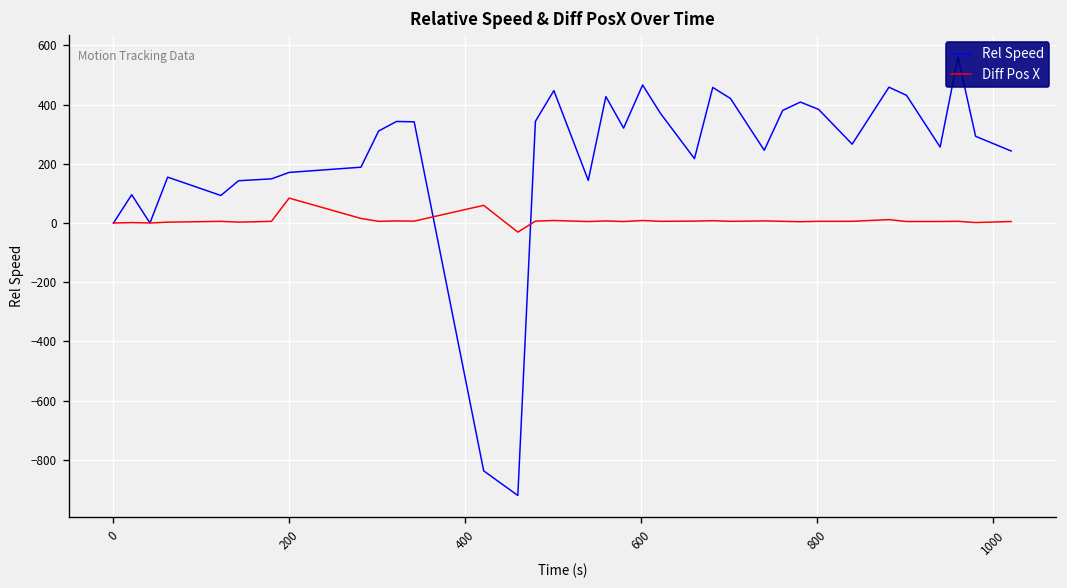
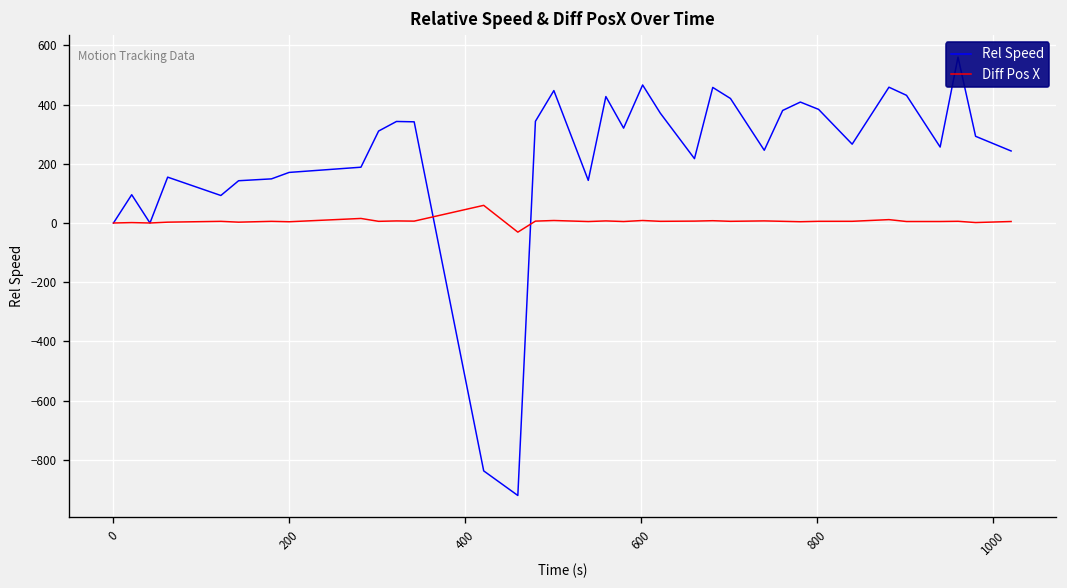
  {
    "Rel Speed": {
      "200": 170
    },
    "Diff Pos X": {
-     "200": 80
+     "200": 0
    }
  }
